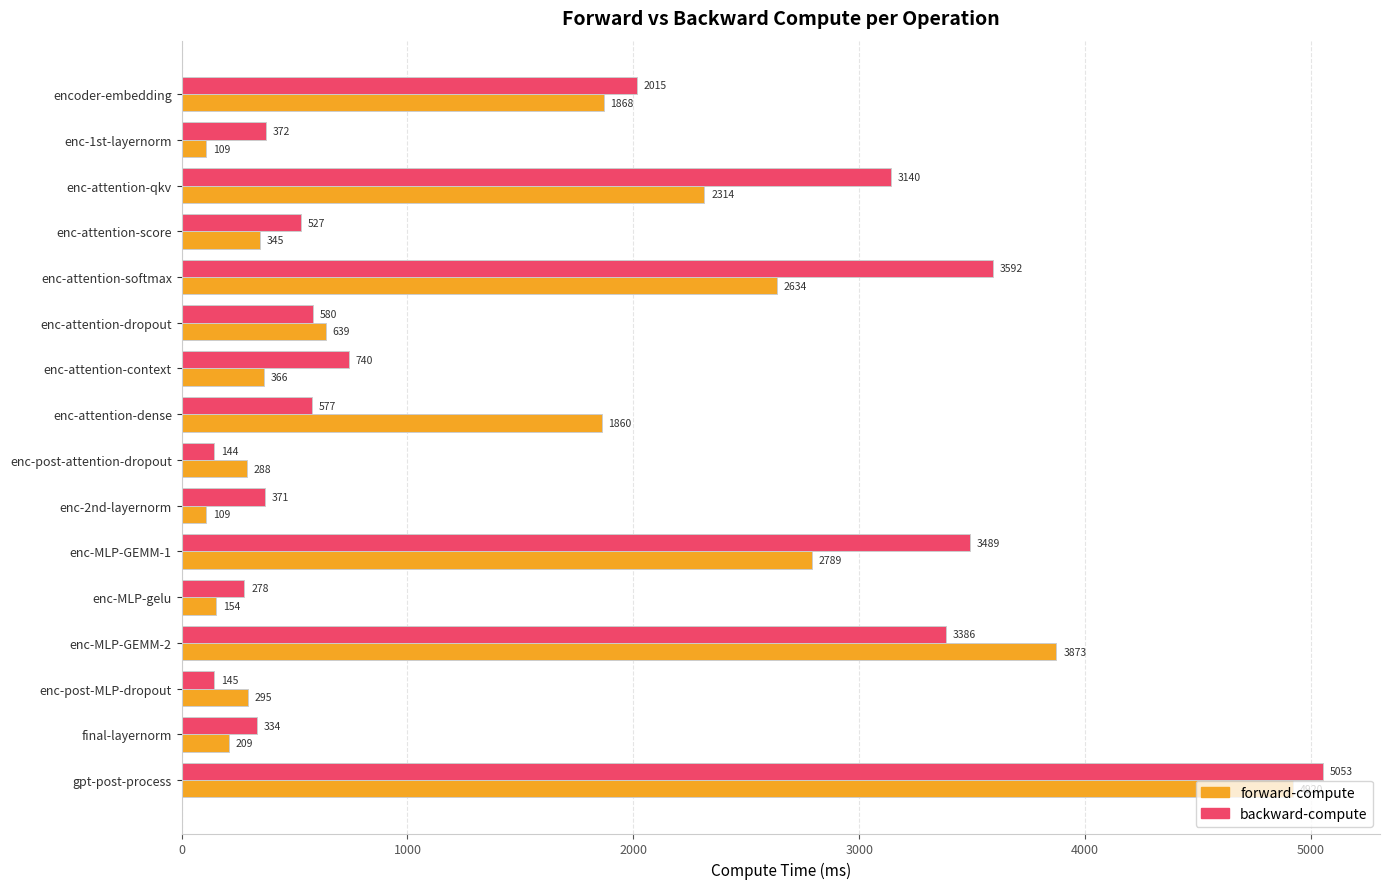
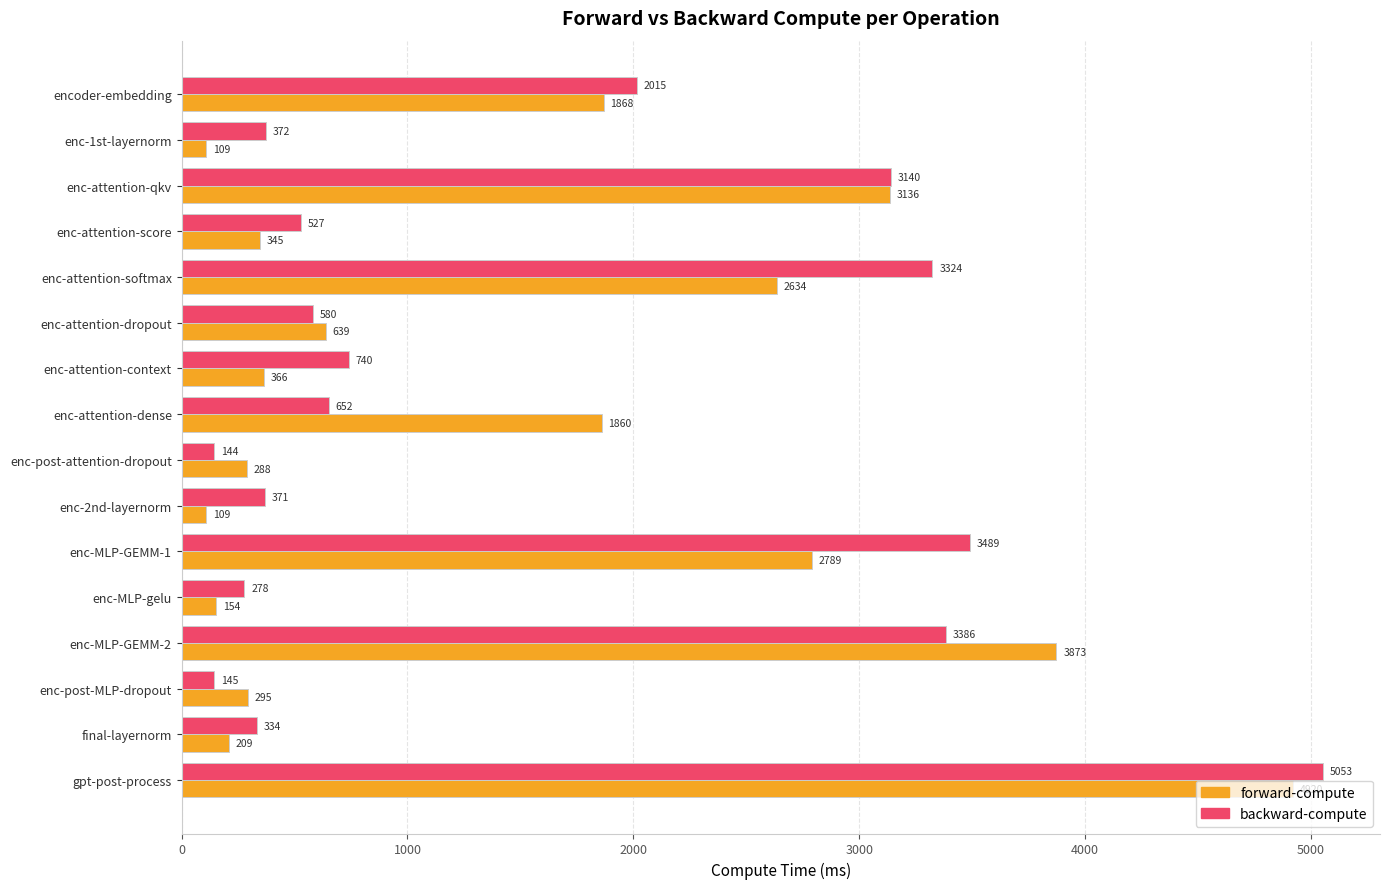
  {
    "forward-compute": {
      "encoder-embedding": 1868,
      "enc-1st-layernorm": 109,
-     "enc-attention-qkv": 2314,
+     "enc-attention-qkv": 3136,
      "enc-attention-score": 345,
      "enc-attention-softmax": 2634,
      "enc-attention-dropout": 639,
      "enc-attention-context": 366,
      "enc-attention-dense": 1860,
      "enc-post-attention-dropout": 288,
      "enc-2nd-layernorm": 109,
      "enc-MLP-GEMM-1": 2789,
      "enc-MLP-gelu": 154,
      "enc-MLP-GEMM-2": 3873,
      "enc-post-MLP-dropout": 295,
      "final-layernorm": 209
    },
    "backward-compute": {
      "encoder-embedding": 2015,
      "enc-1st-layernorm": 372,
      "enc-attention-qkv": 3140,
      "enc-attention-score": 527,
-     "enc-attention-softmax": 3592,
+     "enc-attention-softmax": 3324,
      "enc-attention-dropout": 580,
      "enc-attention-context": 740,
-     "enc-attention-dense": 577,
+     "enc-attention-dense": 652,
      "enc-post-attention-dropout": 144,
      "enc-2nd-layernorm": 371,
      "enc-MLP-GEMM-1": 3489,
      "enc-MLP-gelu": 278,
      "enc-MLP-GEMM-2": 3386,
      "enc-post-MLP-dropout": 145,
      "final-layernorm": 334,
      "gpt-post-process": 5053
    }
  }
